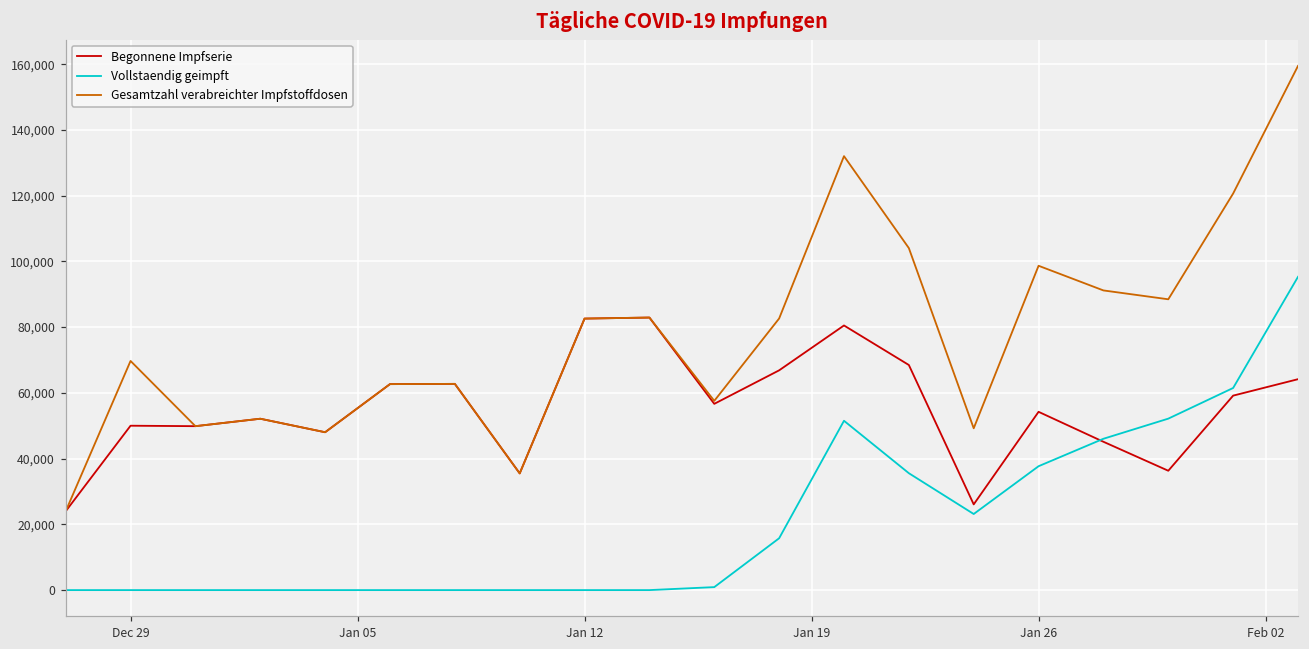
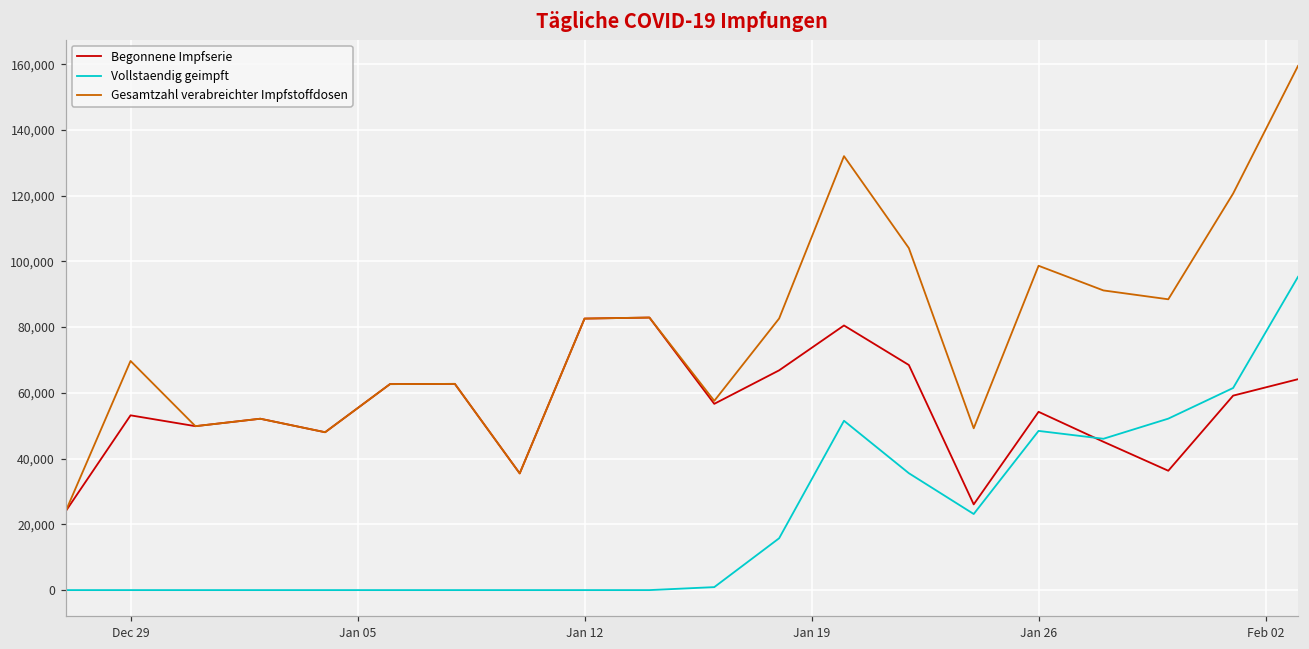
  {
    "Begonnene Impfserie": {
-     "Dec 29": "50,000",
+     "Dec 29": "53,000",
      "Jan 26": "54,000"
    },
    "Vollstaendig geimpft": {
      "Dec 29": "0",
      "Jan 12": "0",
-     "Jan 26": "38,000"
+     "Jan 26": "48,000"
    },
    "Gesamtzahl verabreichter Impfstoffdosen": {
      "Dec 29": "70,000",
      "Jan 26": "99,000"
    }
  }
